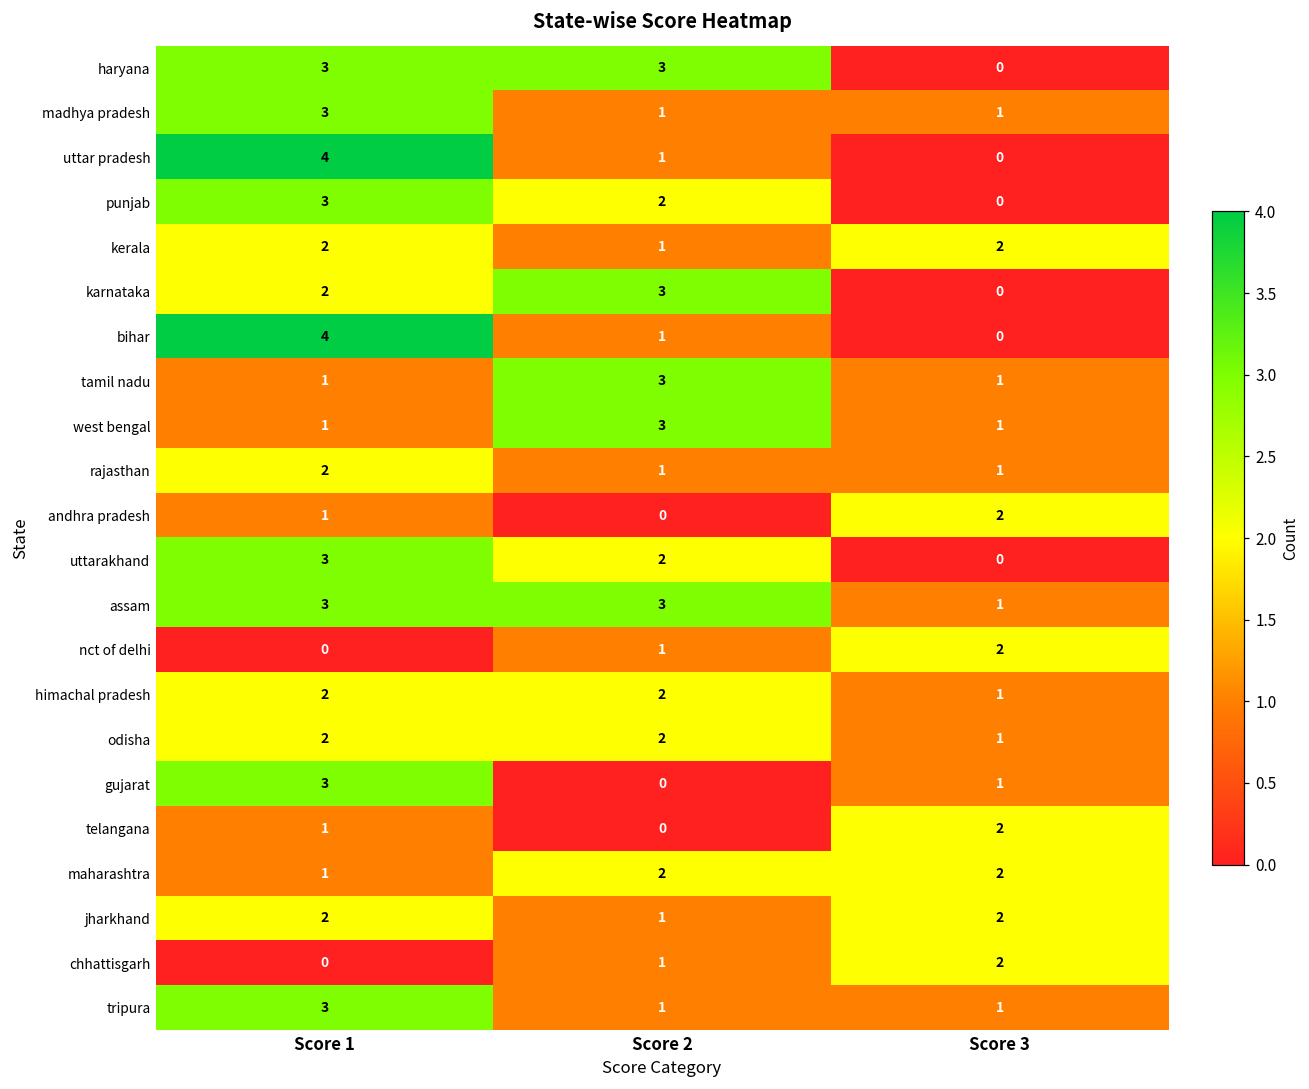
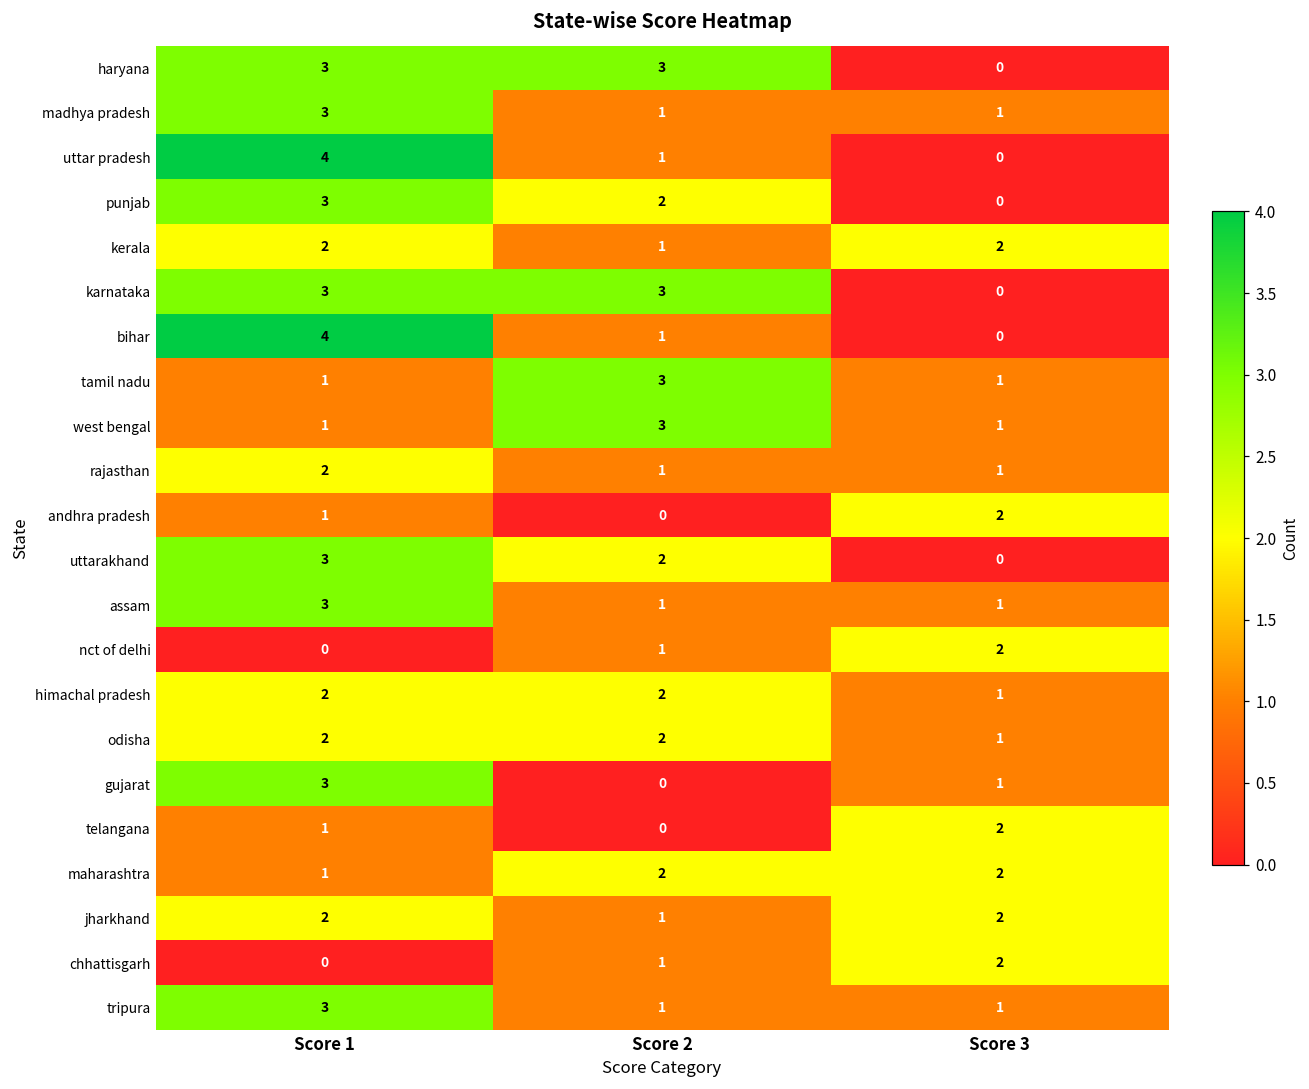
  {
    "haryana": {
      "Score 1": 3,
      "Score 2": 3,
      "Score 3": 0
    },
    "madhya pradesh": {
      "Score 1": 3,
      "Score 2": 1,
      "Score 3": 1
    },
    "uttar pradesh": {
      "Score 1": 4,
      "Score 2": 1,
      "Score 3": 0
    },
    "punjab": {
      "Score 1": 3,
      "Score 2": 2,
      "Score 3": 0
    },
    "kerala": {
      "Score 1": 2,
      "Score 2": 1,
      "Score 3": 2
    },
    "karnataka": {
-     "Score 1": 2,
+     "Score 1": 3,
      "Score 2": 3,
      "Score 3": 0
    },
    "bihar": {
      "Score 1": 4,
      "Score 2": 1,
      "Score 3": 0
    },
    "tamil nadu": {
      "Score 1": 1,
      "Score 2": 3,
      "Score 3": 1
    },
    "west bengal": {
      "Score 1": 1,
      "Score 2": 3,
      "Score 3": 1
    },
    "rajasthan": {
      "Score 1": 2,
      "Score 2": 1,
      "Score 3": 1
    },
    "andhra pradesh": {
      "Score 1": 1,
      "Score 2": 0,
      "Score 3": 2
    },
    "uttarakhand": {
      "Score 1": 3,
      "Score 2": 2,
      "Score 3": 0
    },
    "assam": {
      "Score 1": 3,
-     "Score 2": 3,
+     "Score 2": 1,
      "Score 3": 1
    },
    "nct of delhi": {
      "Score 1": 0,
      "Score 2": 1,
      "Score 3": 2
    },
    "himachal pradesh": {
      "Score 1": 2,
      "Score 2": 2,
      "Score 3": 1
    },
    "odisha": {
      "Score 1": 2,
      "Score 2": 2,
      "Score 3": 1
    },
    "gujarat": {
      "Score 1": 3,
      "Score 2": 0,
      "Score 3": 1
    },
    "telangana": {
      "Score 1": 1,
      "Score 2": 0,
      "Score 3": 2
    },
    "maharashtra": {
      "Score 1": 1,
      "Score 2": 2,
      "Score 3": 2
    },
    "jharkhand": {
      "Score 1": 2,
      "Score 2": 1,
      "Score 3": 2
    },
    "chhattisgarh": {
      "Score 1": 0,
      "Score 2": 1,
      "Score 3": 2
    },
    "tripura": {
      "Score 1": 3,
      "Score 2": 1,
      "Score 3": 1
    }
  }
